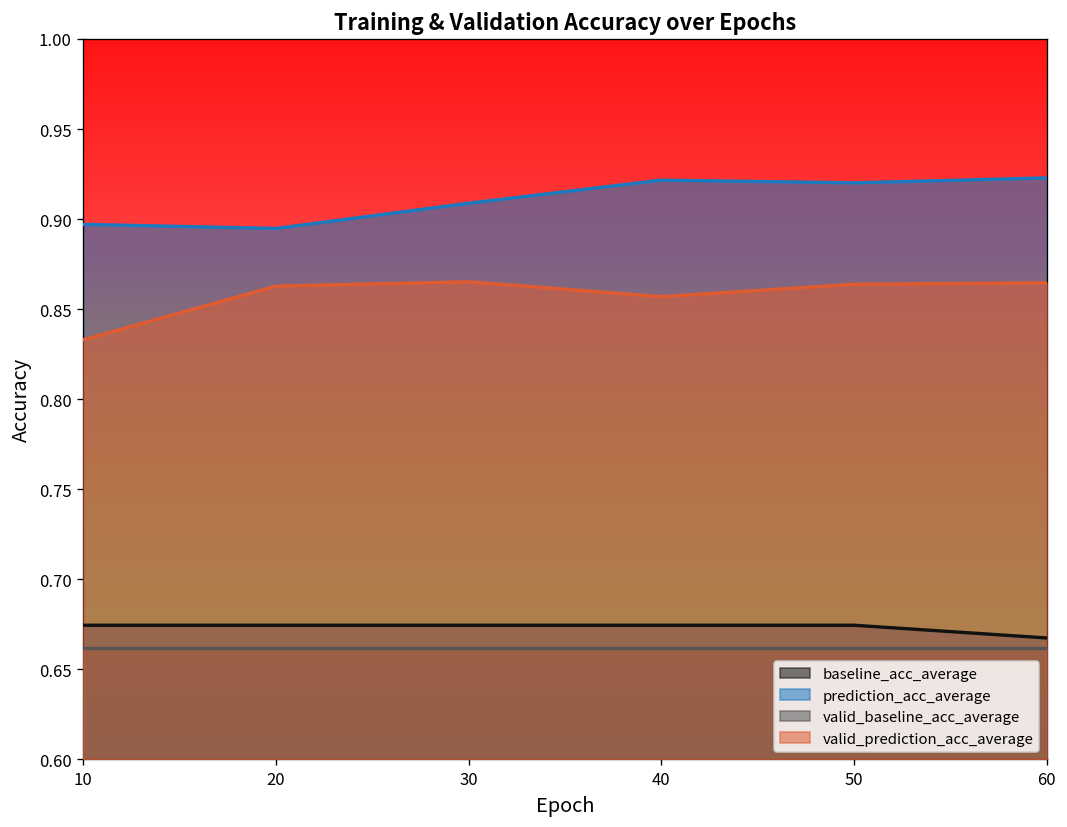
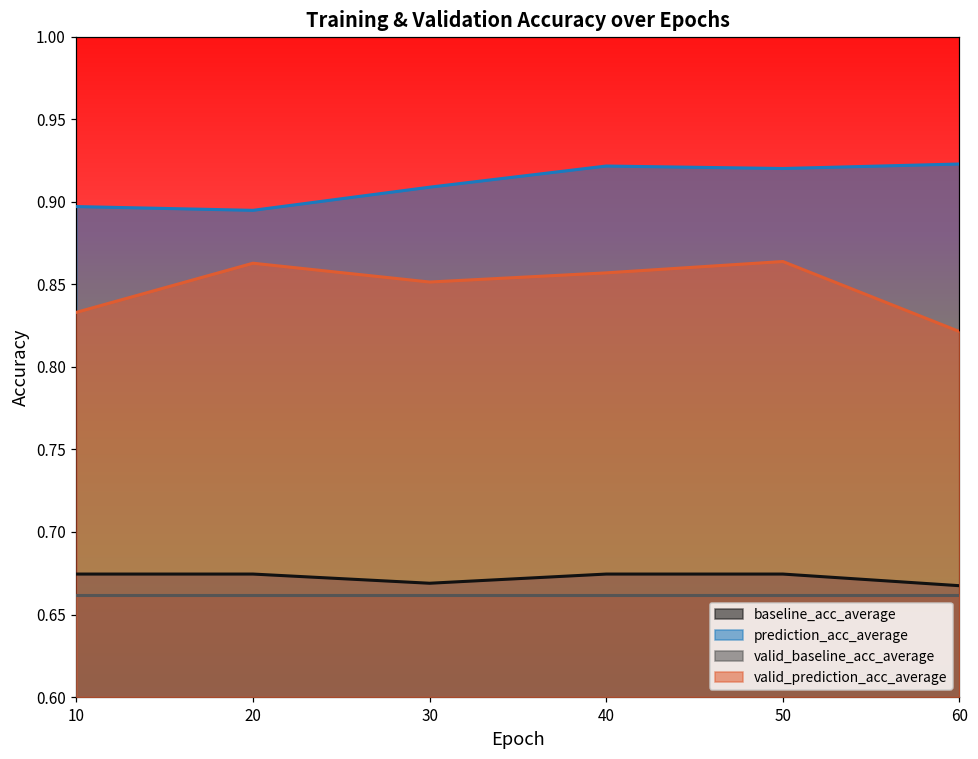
  {
    "baseline_acc_average": {
      "10": 0.675,
      "20": 0.675,
-     "30": 0.675,
+     "30": 0.669,
      "40": 0.675,
      "50": 0.675,
      "60": 0.667
    },
    "prediction_acc_average": {
      "10": 0.897,
      "20": 0.895,
      "30": 0.909,
      "40": 0.922,
      "50": 0.920,
      "60": 0.923
    },
    "valid_baseline_acc_average": {
      "10": 0.662,
      "20": 0.662,
      "30": 0.662,
      "40": 0.662,
      "50": 0.662,
      "60": 0.662
    },
    "valid_prediction_acc_average": {
      "10": 0.833,
      "20": 0.863,
-     "30": 0.865,
+     "30": 0.851,
      "40": 0.857,
      "50": 0.864,
-     "60": 0.865
+     "60": 0.821
    }
  }
